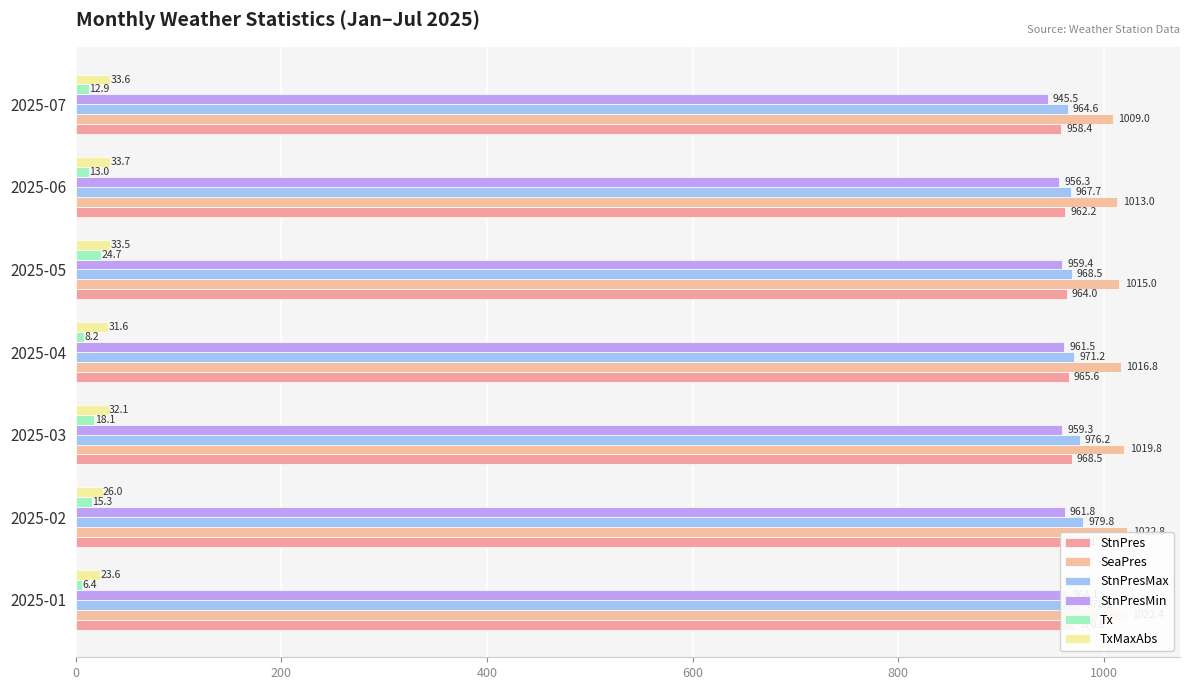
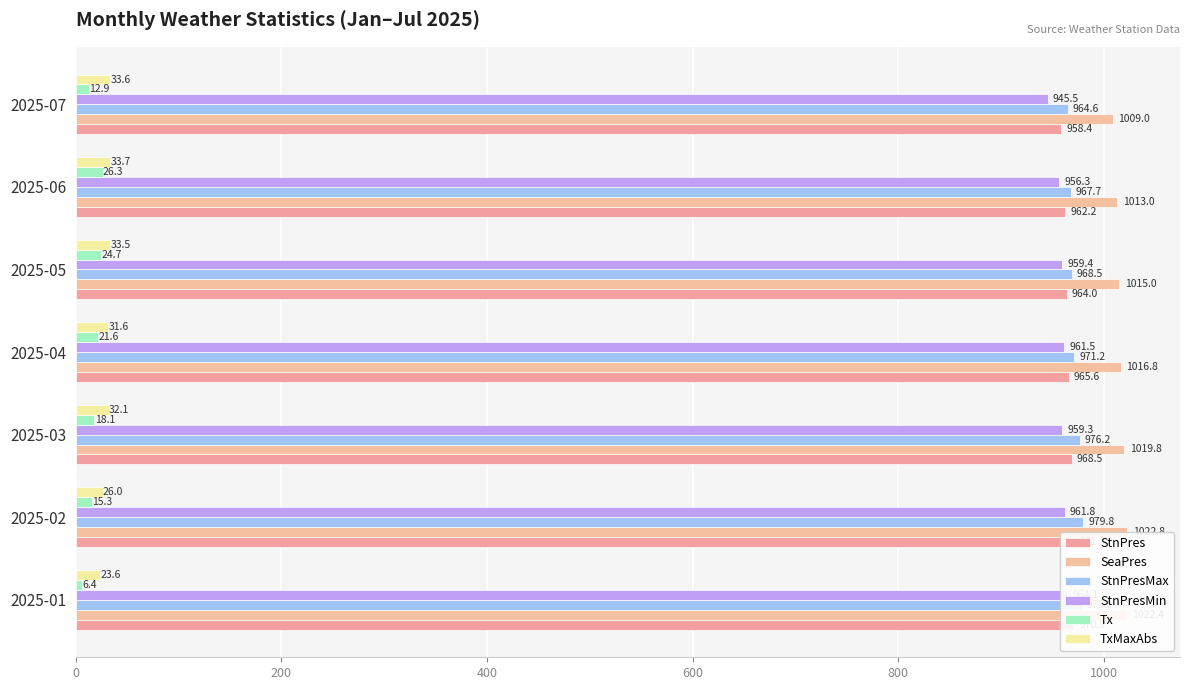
  {
    "Tx": {
      "2025-07": 12.9,
-     "2025-06": 13.0,
+     "2025-06": 26.3,
      "2025-05": 24.7,
-     "2025-04": 8.2,
+     "2025-04": 21.6,
      "2025-03": 18.1,
      "2025-02": 15.3,
      "2025-01": 6.4
    }
  }
